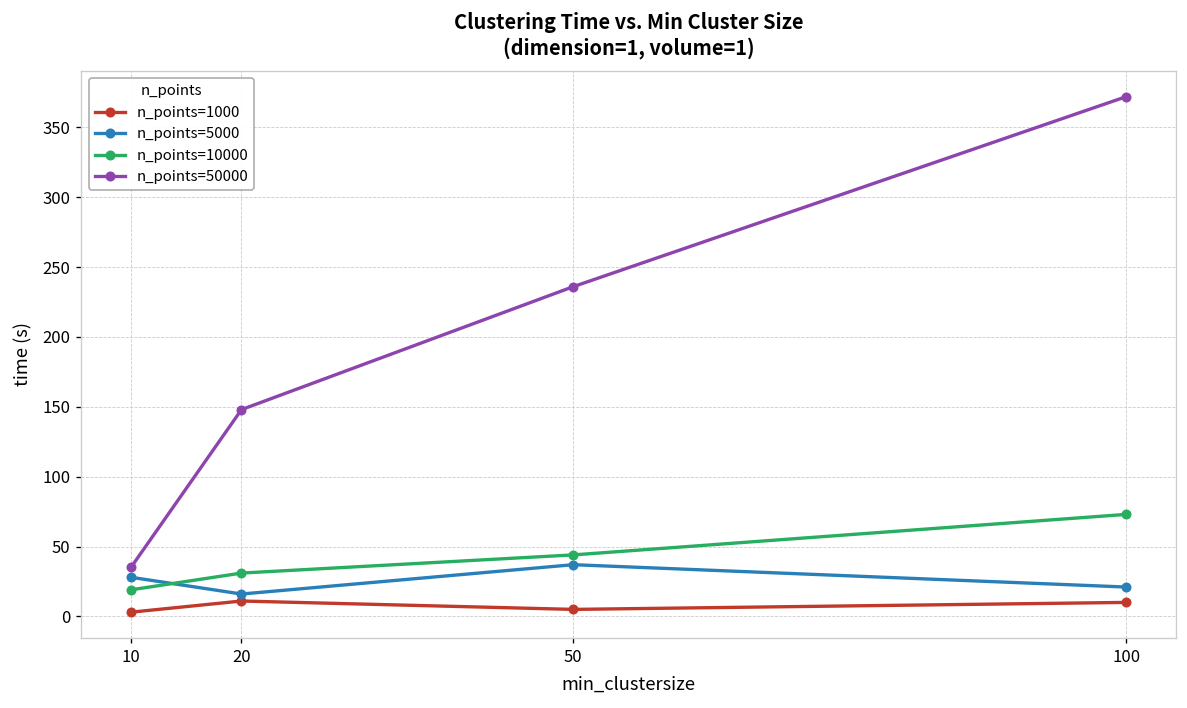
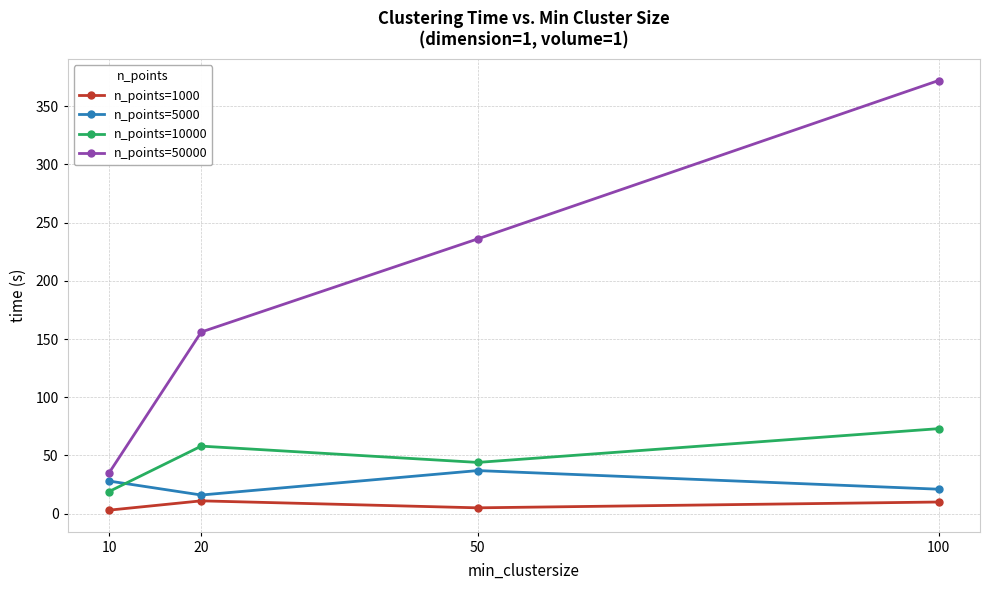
  {
    "n_points=1000": {
      "10": 3,
      "20": 11,
      "50": 5,
      "100": 10
    },
    "n_points=5000": {
      "10": 28,
      "20": 16,
      "50": 37,
      "100": 21
    },
    "n_points=10000": {
      "10": 19,
-     "20": 31,
+     "20": 58,
      "50": 44,
      "100": 73
    },
    "n_points=50000": {
      "10": 35,
-     "20": 148,
+     "20": 156,
      "50": 236,
      "100": 372
    }
  }
